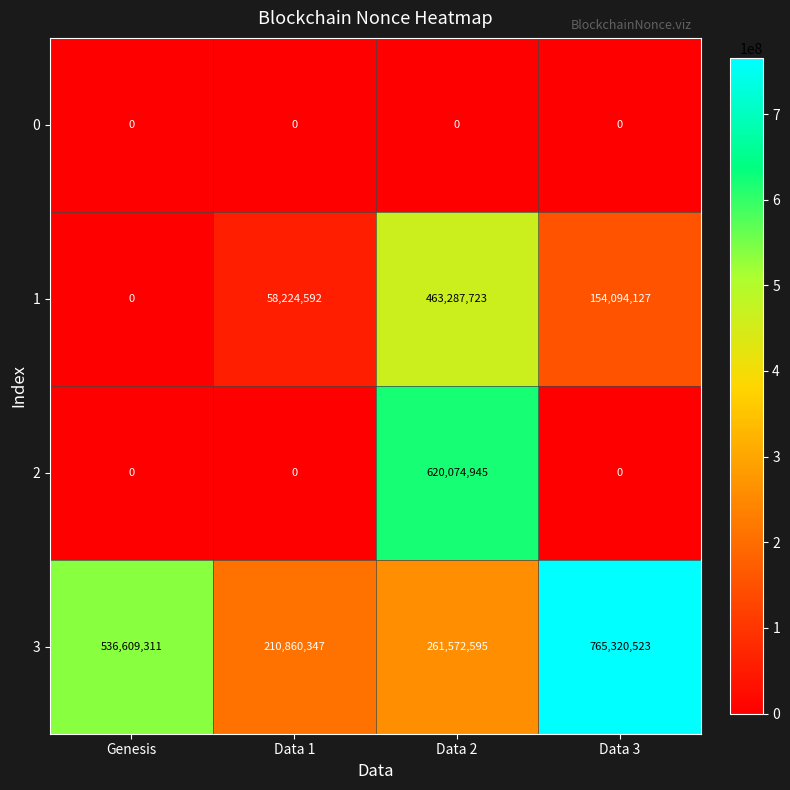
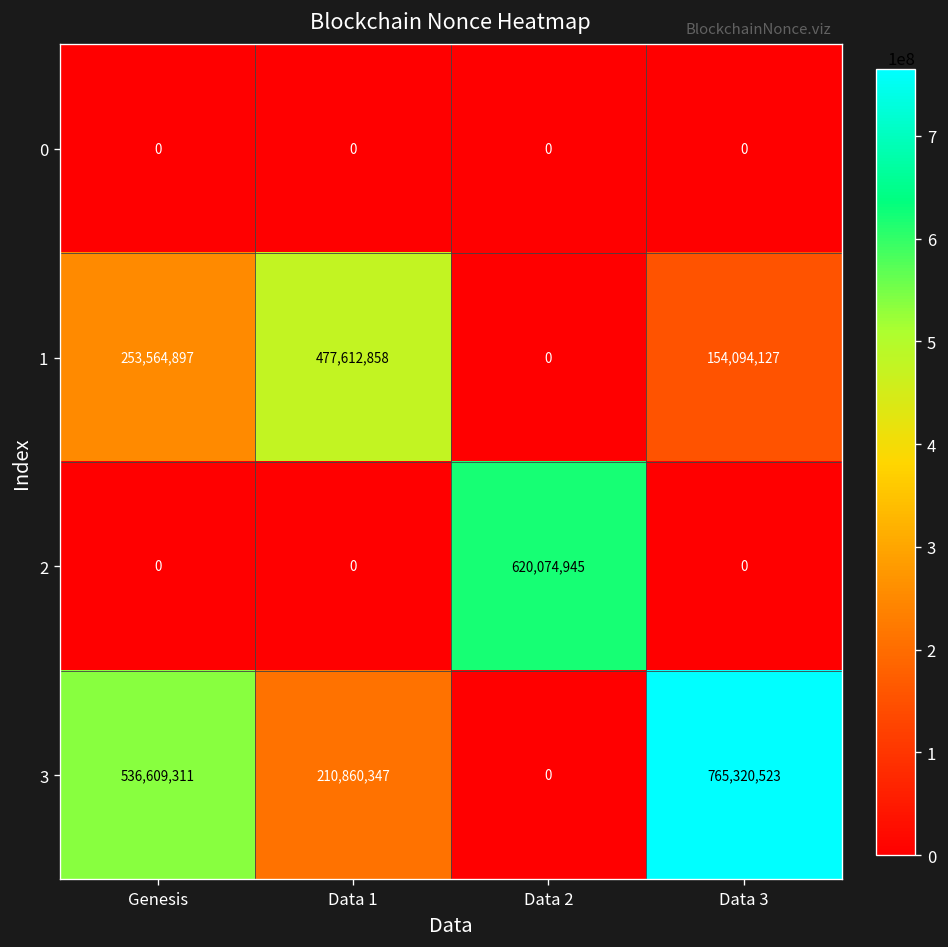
  {
    "0": {
      "Genesis": "0",
      "Data 1": "0",
      "Data 2": "0",
      "Data 3": "0"
    },
    "1": {
-     "Genesis": "0",
-     "Data 1": "58,224,592",
-     "Data 2": "463,287,723",
+     "Genesis": "253,564,897",
+     "Data 1": "477,612,858",
+     "Data 2": "0",
      "Data 3": "154,094,127"
    },
    "2": {
      "Genesis": "0",
      "Data 1": "0",
      "Data 2": "620,074,945",
      "Data 3": "0"
    },
    "3": {
      "Genesis": "536,609,311",
      "Data 1": "210,860,347",
-     "Data 2": "261,572,595",
+     "Data 2": "0",
      "Data 3": "765,320,523"
    }
  }
